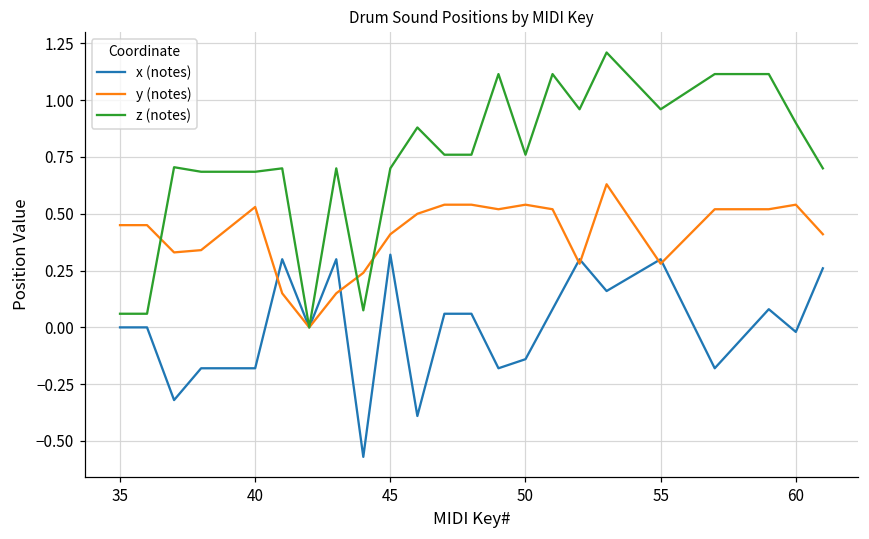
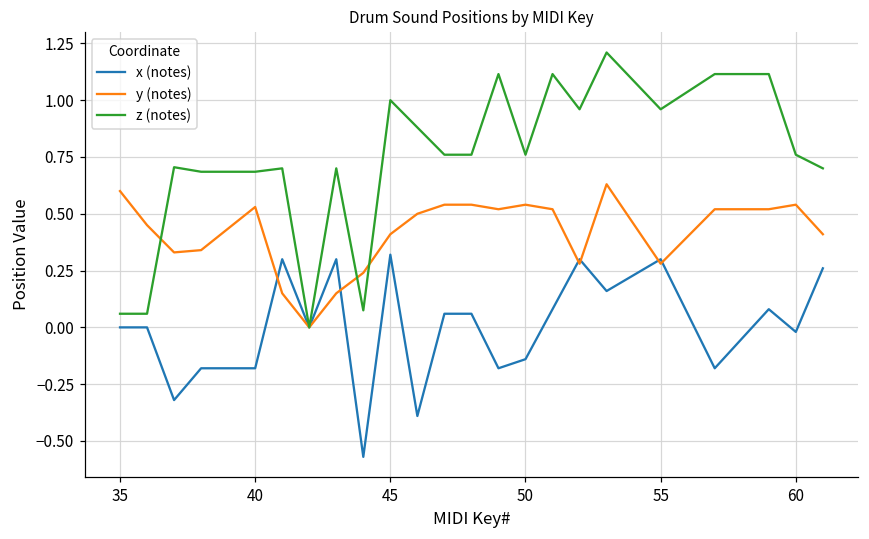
  {
    "x (notes)": {
      "35": 0.00,
      "40": -0.18,
      "45": 0.32,
      "50": -0.14,
      "55": 0.30,
      "60": -0.02
    },
    "y (notes)": {
-     "35": 0.45,
+     "35": 0.60,
      "40": 0.53,
      "45": 0.41,
      "50": 0.54,
      "55": 0.28,
      "60": 0.54
    },
    "z (notes)": {
      "35": 0.06,
      "40": 0.69,
-     "45": 0.7,
+     "45": 1.0,
      "50": 0.76,
      "55": 0.96,
-     "60": 0.90
+     "60": 0.76
    }
  }
